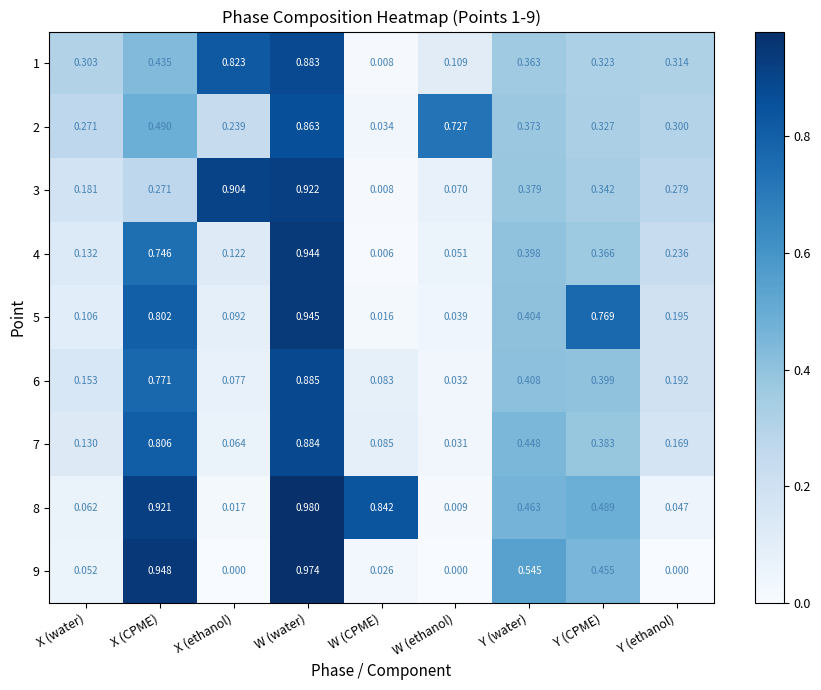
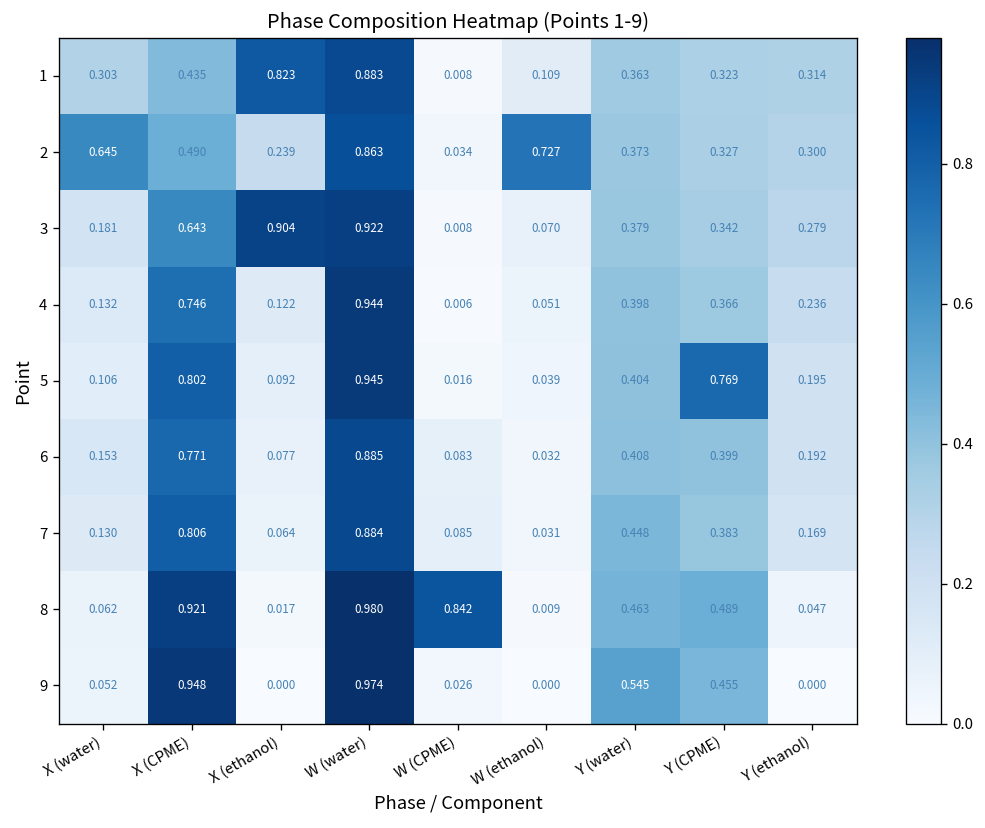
  {
    "1": {
      "X (water)": 0.303,
      "X (CPME)": 0.435,
      "X (ethanol)": 0.823,
      "W (water)": 0.883,
      "W (CPME)": 0.008,
      "W (ethanol)": 0.109,
      "Y (water)": 0.363,
      "Y (CPME)": 0.323,
      "Y (ethanol)": 0.314
    },
    "2": {
-     "X (water)": 0.271,
+     "X (water)": 0.645,
      "X (ethanol)": 0.239,
      "W (water)": 0.863,
      "W (CPME)": 0.034,
      "W (ethanol)": 0.727,
      "Y (water)": 0.373,
      "Y (CPME)": 0.327,
      "Y (ethanol)": 0.300
    },
    "3": {
      "X (water)": 0.181,
-     "X (CPME)": 0.271,
+     "X (CPME)": 0.643,
      "X (ethanol)": 0.904,
      "W (water)": 0.922,
      "W (CPME)": 0.008,
      "W (ethanol)": 0.070,
      "Y (water)": 0.379,
      "Y (CPME)": 0.342,
      "Y (ethanol)": 0.279
    },
    "4": {
      "X (water)": 0.132,
      "X (CPME)": 0.746,
      "X (ethanol)": 0.122,
      "W (water)": 0.944,
      "W (CPME)": 0.006,
      "W (ethanol)": 0.051,
      "Y (water)": 0.398,
      "Y (CPME)": 0.366,
      "Y (ethanol)": 0.236
    },
    "5": {
      "X (water)": 0.106,
      "X (CPME)": 0.802,
      "X (ethanol)": 0.092,
      "W (water)": 0.945,
      "W (CPME)": 0.016,
      "W (ethanol)": 0.039,
      "Y (water)": 0.404,
      "Y (CPME)": 0.769,
      "Y (ethanol)": 0.195
    },
    "6": {
      "X (water)": 0.153,
      "X (CPME)": 0.771,
      "X (ethanol)": 0.077,
      "W (water)": 0.885,
      "W (CPME)": 0.083,
      "W (ethanol)": 0.032,
      "Y (water)": 0.408,
      "Y (CPME)": 0.399,
      "Y (ethanol)": 0.192
    },
    "7": {
      "X (water)": 0.130,
      "X (CPME)": 0.806,
      "X (ethanol)": 0.064,
      "W (water)": 0.884,
      "W (CPME)": 0.085,
      "W (ethanol)": 0.031,
      "Y (water)": 0.448,
      "Y (CPME)": 0.383,
      "Y (ethanol)": 0.169
    },
    "8": {
      "X (water)": 0.062,
      "X (CPME)": 0.921,
      "X (ethanol)": 0.017,
      "W (water)": 0.980,
      "W (CPME)": 0.842,
      "W (ethanol)": 0.009,
      "Y (water)": 0.463,
      "Y (ethanol)": 0.047
    },
    "9": {
      "X (water)": 0.052,
      "X (CPME)": 0.948,
      "X (ethanol)": 0.000,
      "W (water)": 0.974,
      "W (CPME)": 0.026,
      "W (ethanol)": 0.000,
      "Y (water)": 0.545,
      "Y (CPME)": 0.455,
      "Y (ethanol)": 0.000
    }
  }
